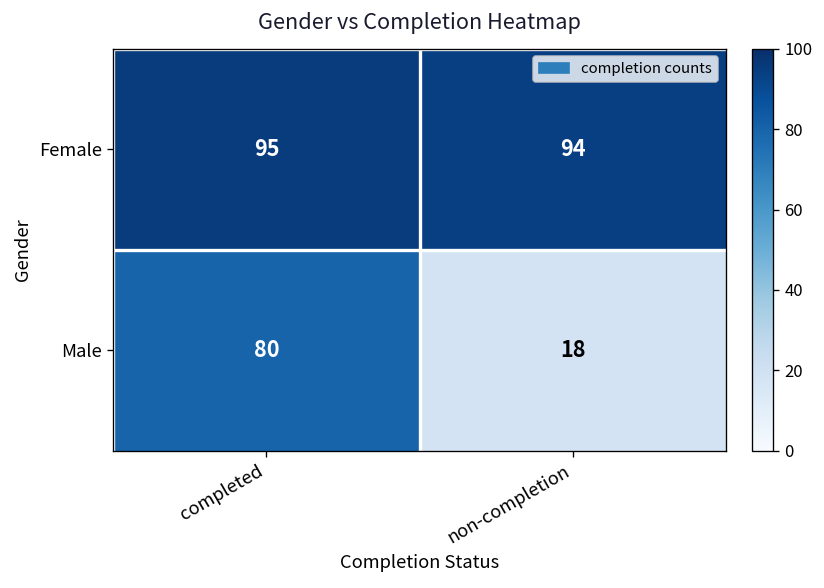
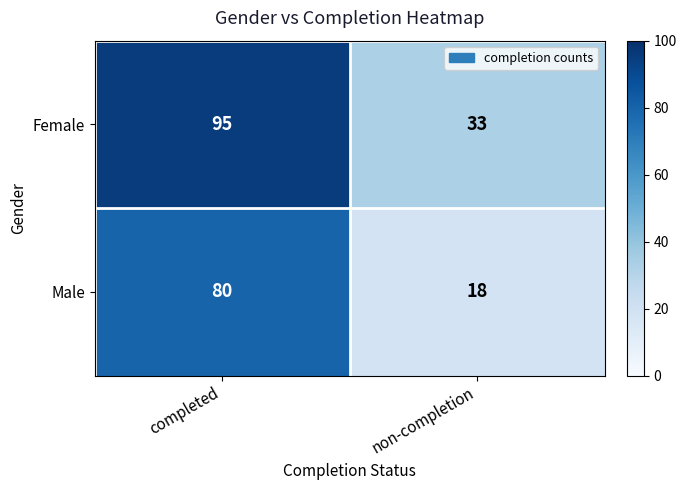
  {
    "Female": {
      "completed": 95,
-     "non-completion": 94
+     "non-completion": 33
    },
    "Male": {
      "completed": 80,
      "non-completion": 18
    }
  }
